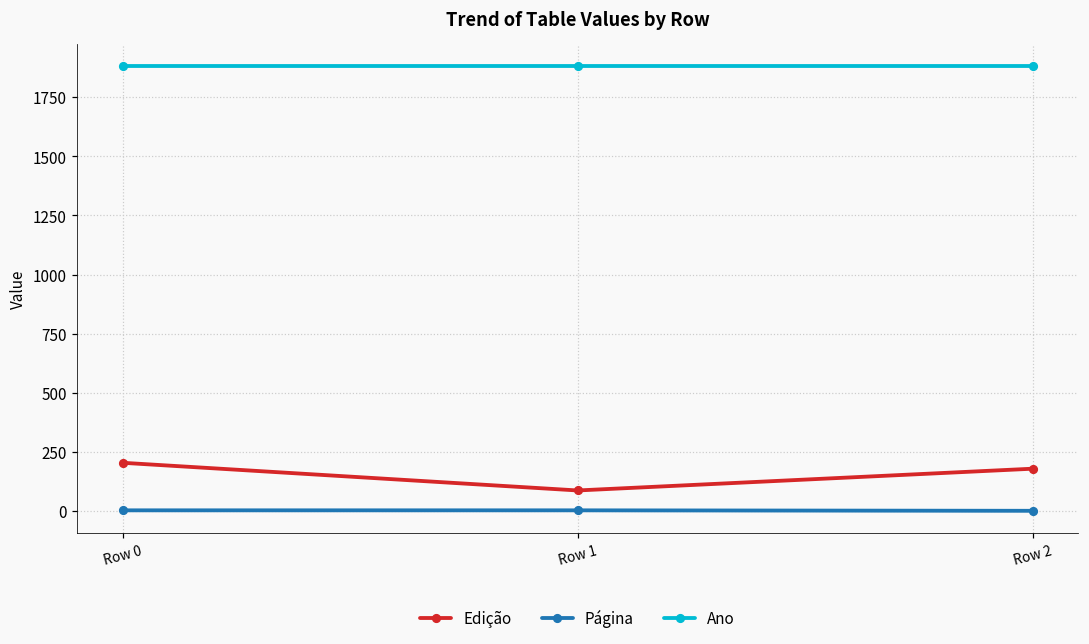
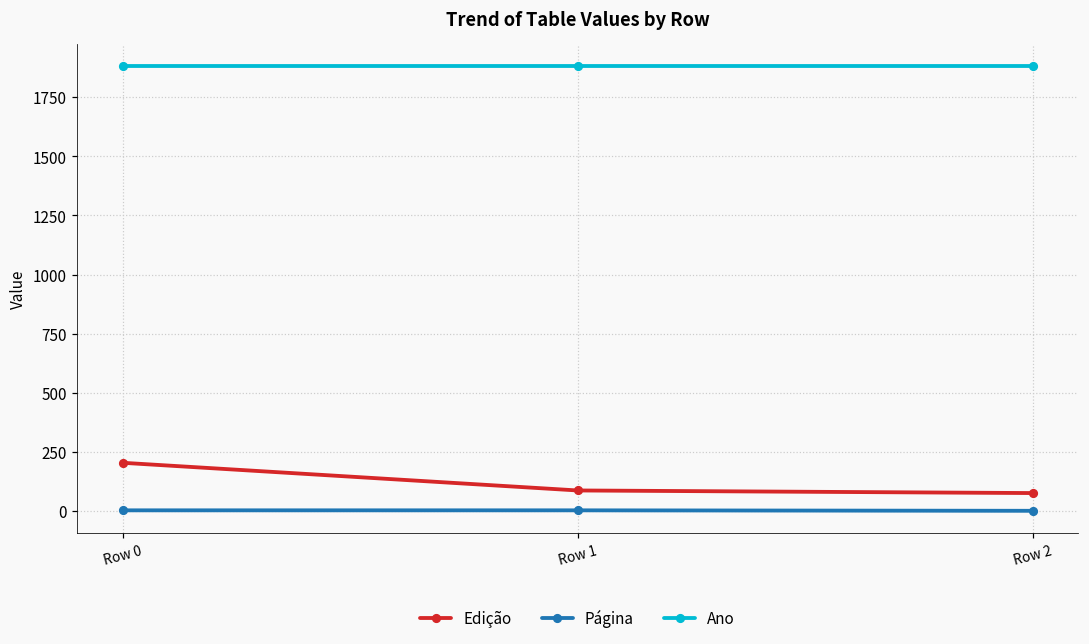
  {
    "Edição": {
      "Row 0": 200,
      "Row 1": 90,
-     "Row 2": 180
+     "Row 2": 80
    },
    "Página": {
      "Row 0": 0,
      "Row 1": 0,
      "Row 2": 0
    },
    "Ano": {
      "Row 0": 1880,
      "Row 1": 1880,
      "Row 2": 1880
    }
  }
